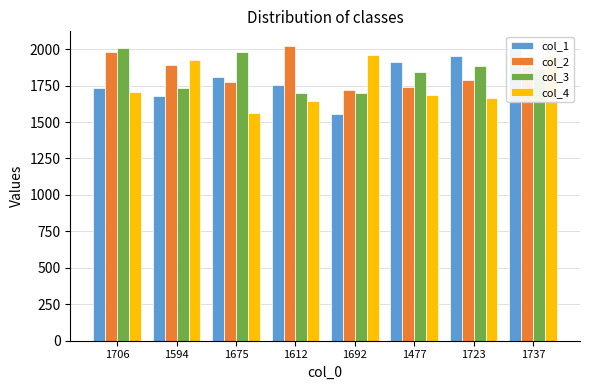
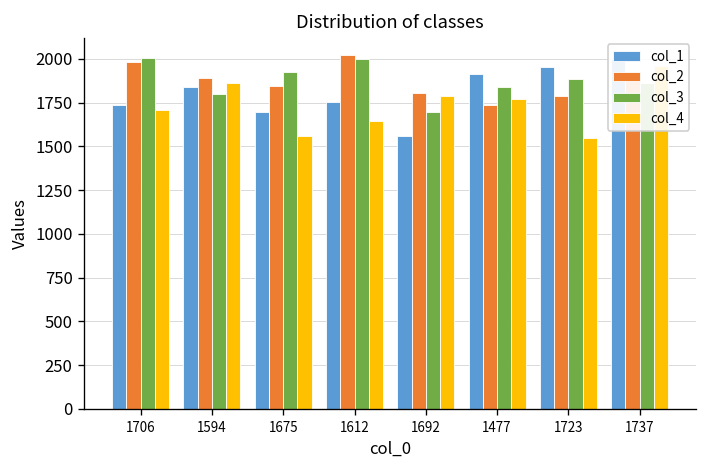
  {
    "col_1": {
      "1706": 1740,
-     "1594": 1680,
-     "1675": 1810,
+     "1594": 1840,
+     "1675": 1700,
      "1612": 1750,
      "1692": 1560,
      "1477": 1910,
      "1723": 1960
    },
    "col_2": {
      "1706": 1980,
      "1594": 1890,
-     "1675": 1780,
+     "1675": 1850,
      "1612": 2020,
-     "1692": 1720,
+     "1692": 1810,
      "1477": 1740,
      "1723": 1790
    },
    "col_3": {
      "1706": 2010,
-     "1594": 1730,
-     "1675": 1980,
-     "1612": 1700,
+     "1594": 1800,
+     "1675": 1930,
+     "1612": 2000,
      "1692": 1700,
      "1477": 1840,
      "1723": 1890
    },
    "col_4": {
      "1706": 1710,
-     "1594": 1930,
+     "1594": 1860,
      "1675": 1560,
      "1612": 1650,
-     "1692": 1960,
-     "1477": 1690,
-     "1723": 1670
+     "1692": 1790,
+     "1477": 1770,
+     "1723": 1550
    }
  }
